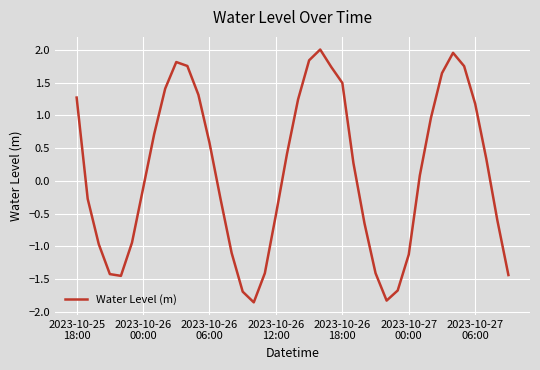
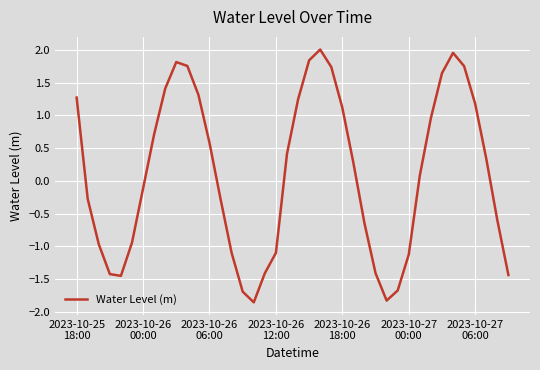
  {
    "2023-10-25 18:00": 1.3,
    "2023-10-26 00:00": -0.1,
    "2023-10-26 06:00": 0.6,
-   "2023-10-26 12:00": -0.5,
-   "2023-10-26 18:00": 1.5,
+   "2023-10-26 12:00": -1.1,
+   "2023-10-26 18:00": 1.1,
    "2023-10-27 00:00": -1.1,
    "2023-10-27 06:00": 1.2
  }
